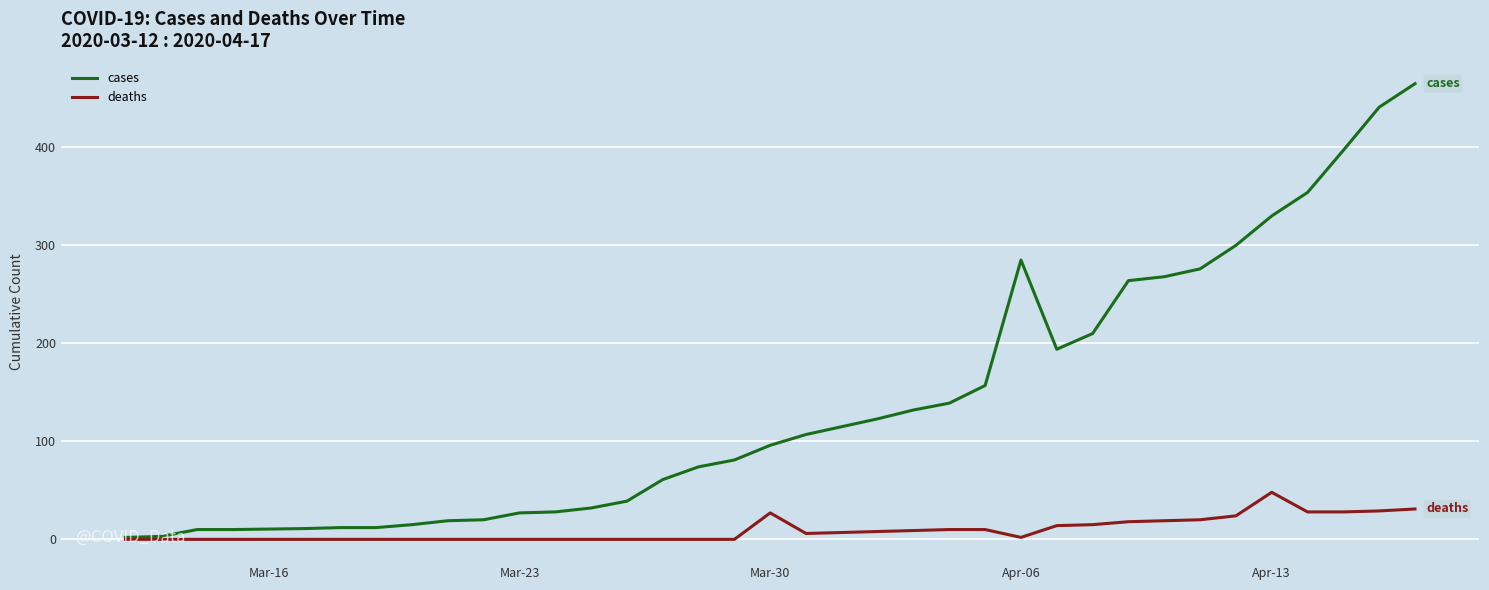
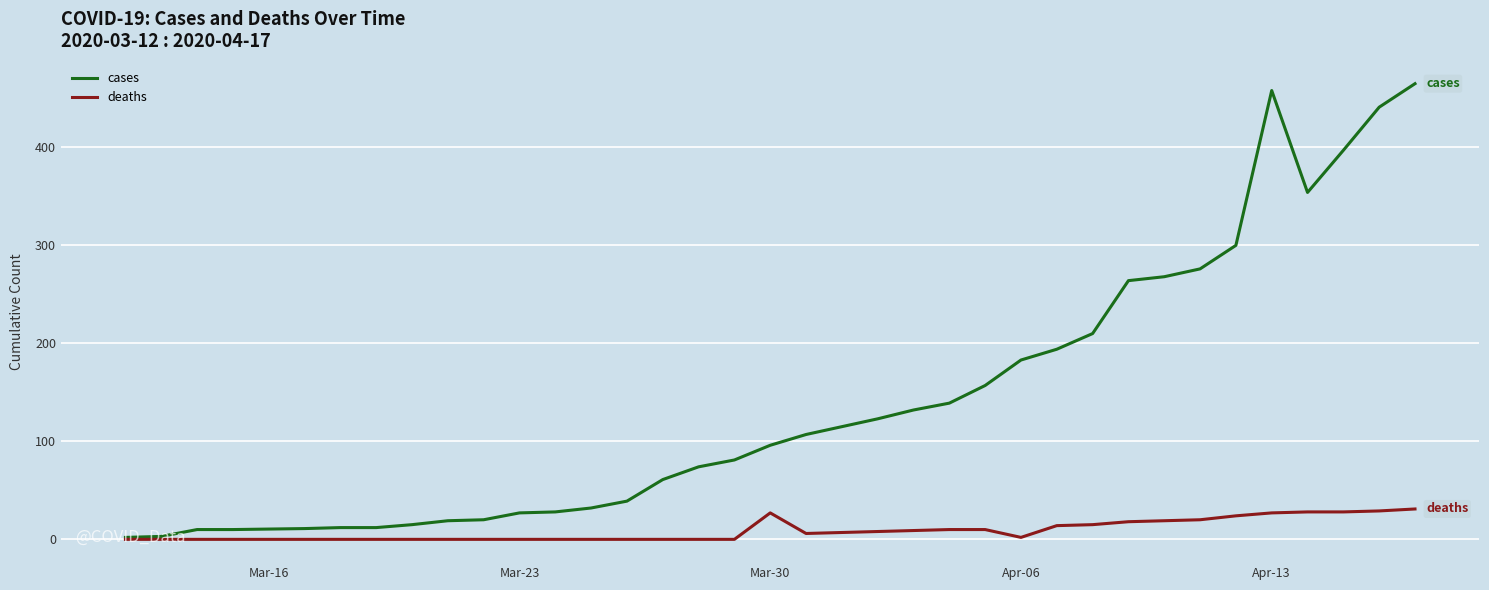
  {
    "cases": {
      "Mar-23": 30,
      "Mar-30": 100,
-     "Apr-06": 290,
-     "Apr-13": 330
+     "Apr-06": 180,
+     "Apr-13": 460
    },
    "deaths": {
      "Mar-23": 0,
      "Mar-30": 30,
      "Apr-06": 0,
-     "Apr-13": 50
+     "Apr-13": 30
    }
  }
